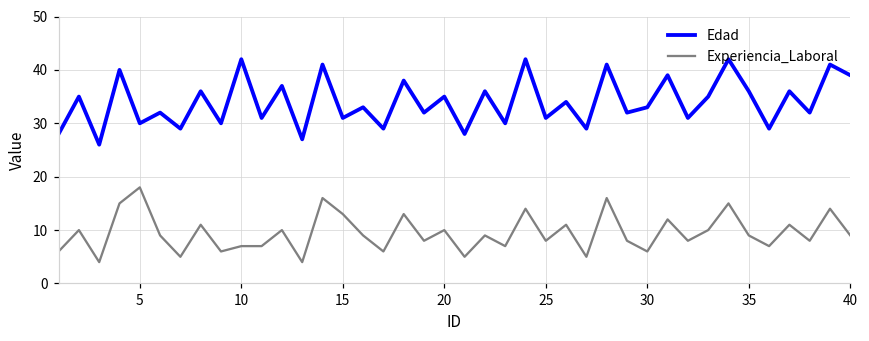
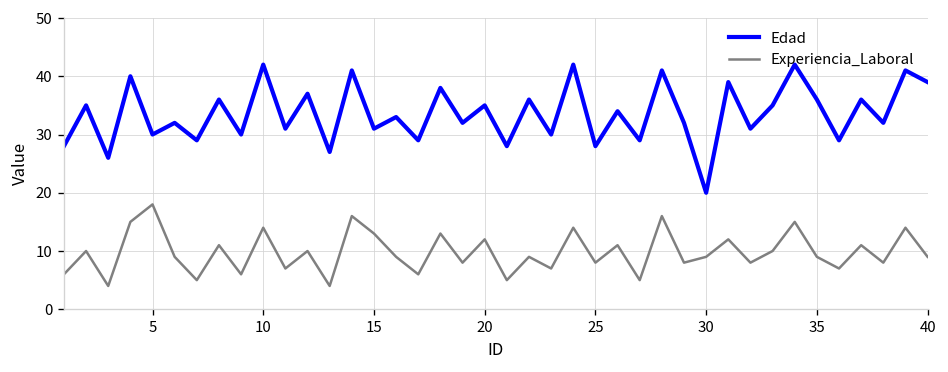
  {
    "Edad": {
      "5": 30,
      "10": 42,
      "15": 31,
      "20": 35,
-     "25": 31,
-     "30": 33,
+     "25": 28,
+     "30": 20,
      "35": 36,
      "40": 39
    },
    "Experiencia_Laboral": {
      "5": 18,
-     "10": 7,
+     "10": 14,
      "15": 13,
-     "20": 10,
+     "20": 12,
      "25": 8,
-     "30": 6,
+     "30": 9,
      "35": 9,
      "40": 9
    }
  }
